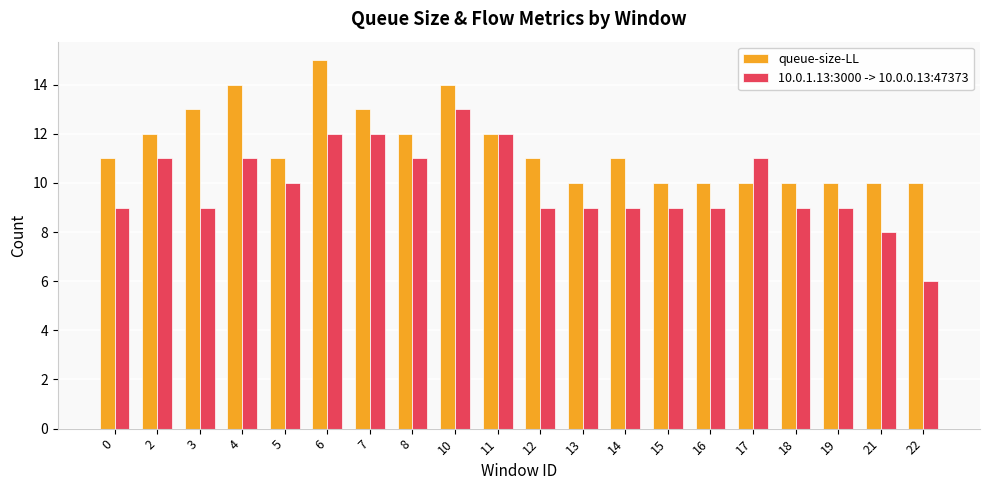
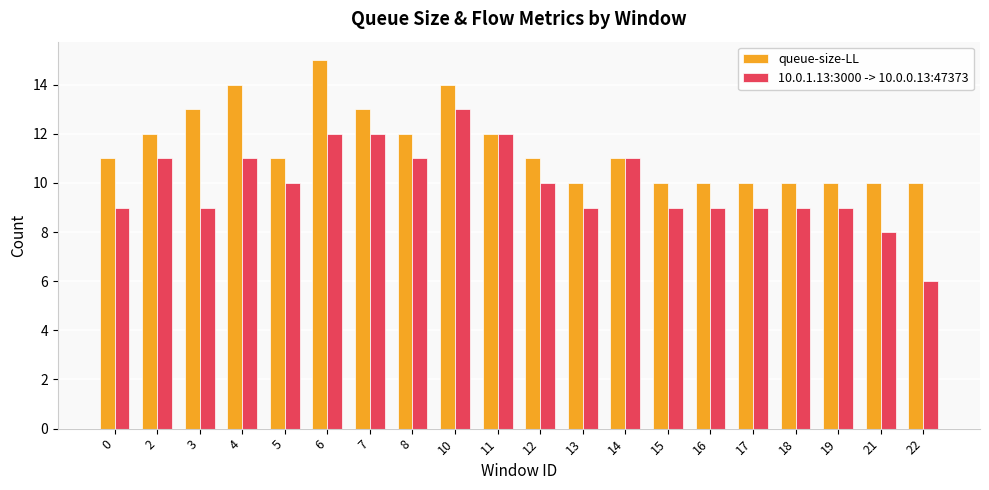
  {
    "queue-size-LL": {
      "0": 11,
      "2": 12,
      "3": 13,
      "4": 14,
      "5": 11,
      "6": 15,
      "7": 13,
      "8": 12,
      "10": 14,
      "11": 12,
      "12": 11,
      "13": 10,
      "14": 11,
      "15": 10,
      "16": 10,
      "17": 10,
      "18": 10,
      "19": 10,
      "21": 10,
      "22": 10
    },
    "10.0.1.13:3000 -> 10.0.0.13:47373": {
      "0": 9,
      "2": 11,
      "3": 9,
      "4": 11,
      "5": 10,
      "6": 12,
      "7": 12,
      "8": 11,
      "10": 13,
      "11": 12,
-     "12": 9,
+     "12": 10,
      "13": 9,
-     "14": 9,
+     "14": 11,
      "15": 9,
      "16": 9,
-     "17": 11,
+     "17": 9,
      "18": 9,
      "19": 9,
      "21": 8,
      "22": 6
    }
  }
